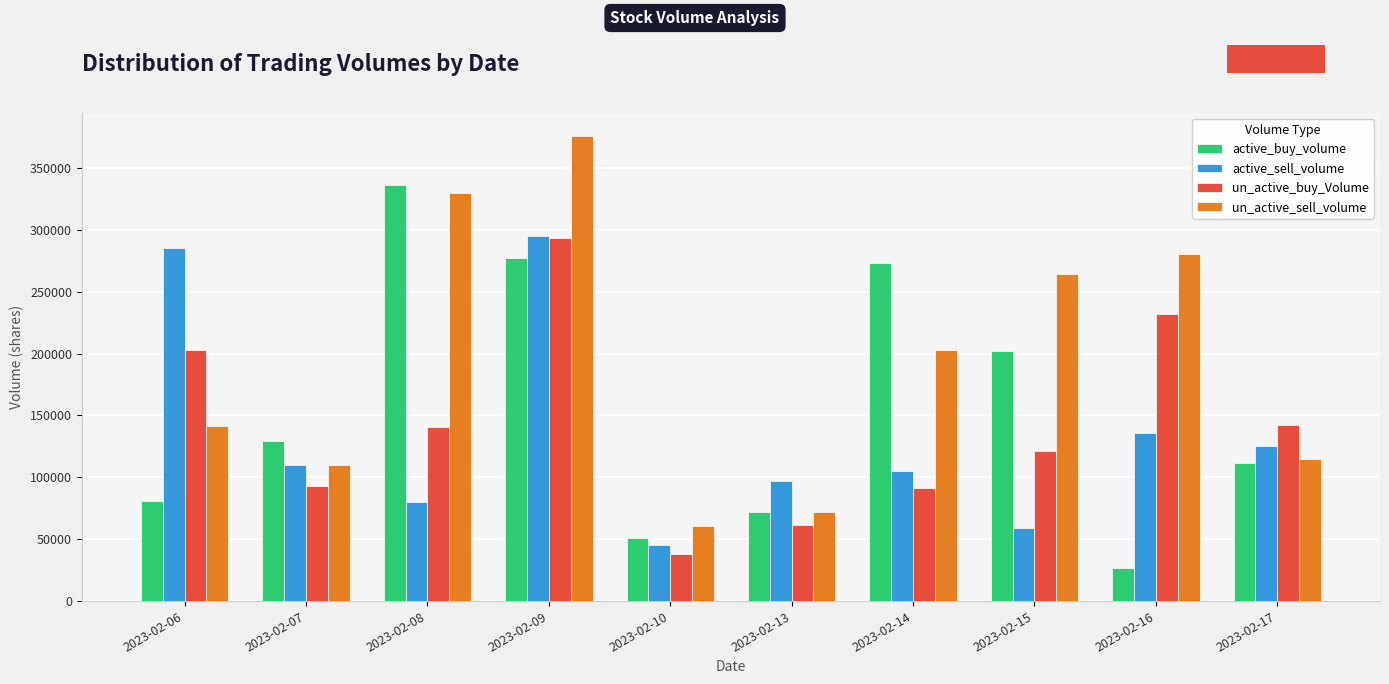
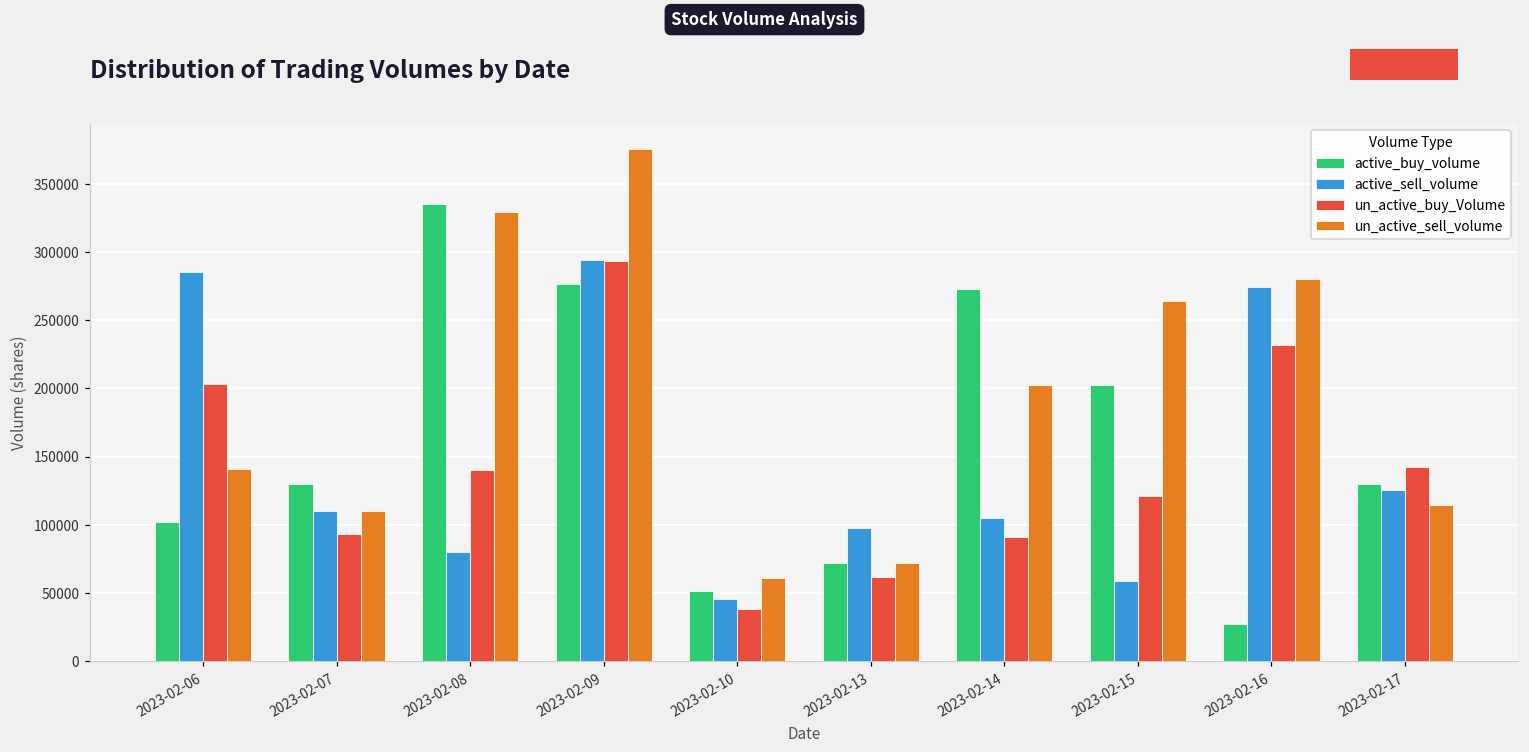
  {
    "active_buy_volume": {
-     "2023-02-06": 81000,
+     "2023-02-06": 102000,
      "2023-02-07": 130000,
      "2023-02-08": 336000,
      "2023-02-09": 277000,
      "2023-02-10": 51000,
      "2023-02-13": 72000,
      "2023-02-14": 273000,
      "2023-02-15": 202000,
      "2023-02-16": 27000,
-     "2023-02-17": 112000
+     "2023-02-17": 130000
    },
    "active_sell_volume": {
      "2023-02-06": 285000,
      "2023-02-07": 110000,
      "2023-02-08": 80000,
      "2023-02-09": 295000,
      "2023-02-10": 45000,
      "2023-02-13": 97000,
      "2023-02-14": 105000,
      "2023-02-15": 59000,
-     "2023-02-16": 136000,
+     "2023-02-16": 275000,
      "2023-02-17": 125000
    }
  }
